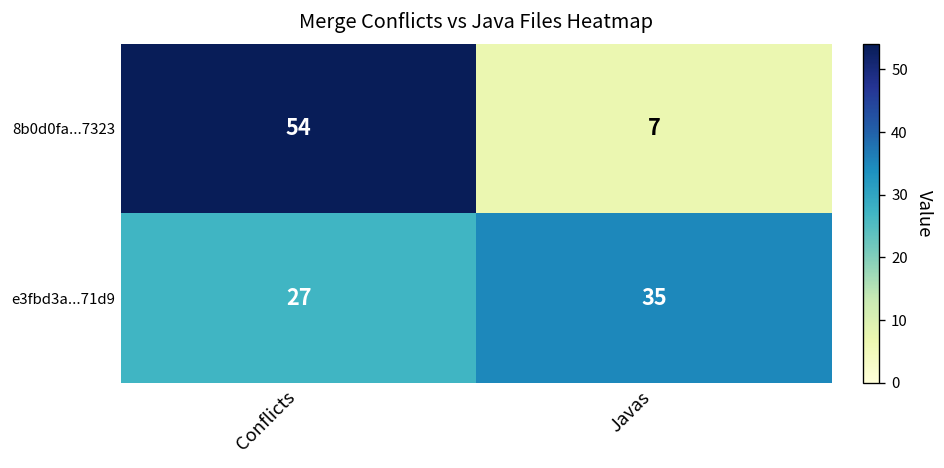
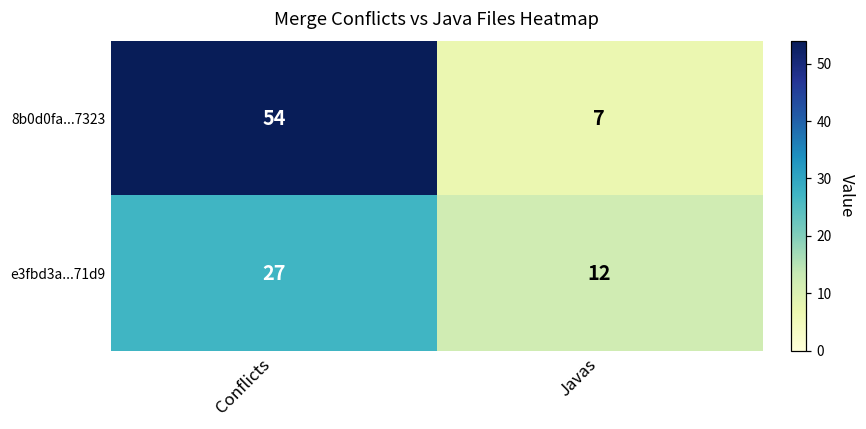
  {
    "8b0d0fa...7323": {
      "Conflicts": 54,
      "Javas": 7
    },
    "e3fbd3a...71d9": {
      "Conflicts": 27,
-     "Javas": 35
+     "Javas": 12
    }
  }
